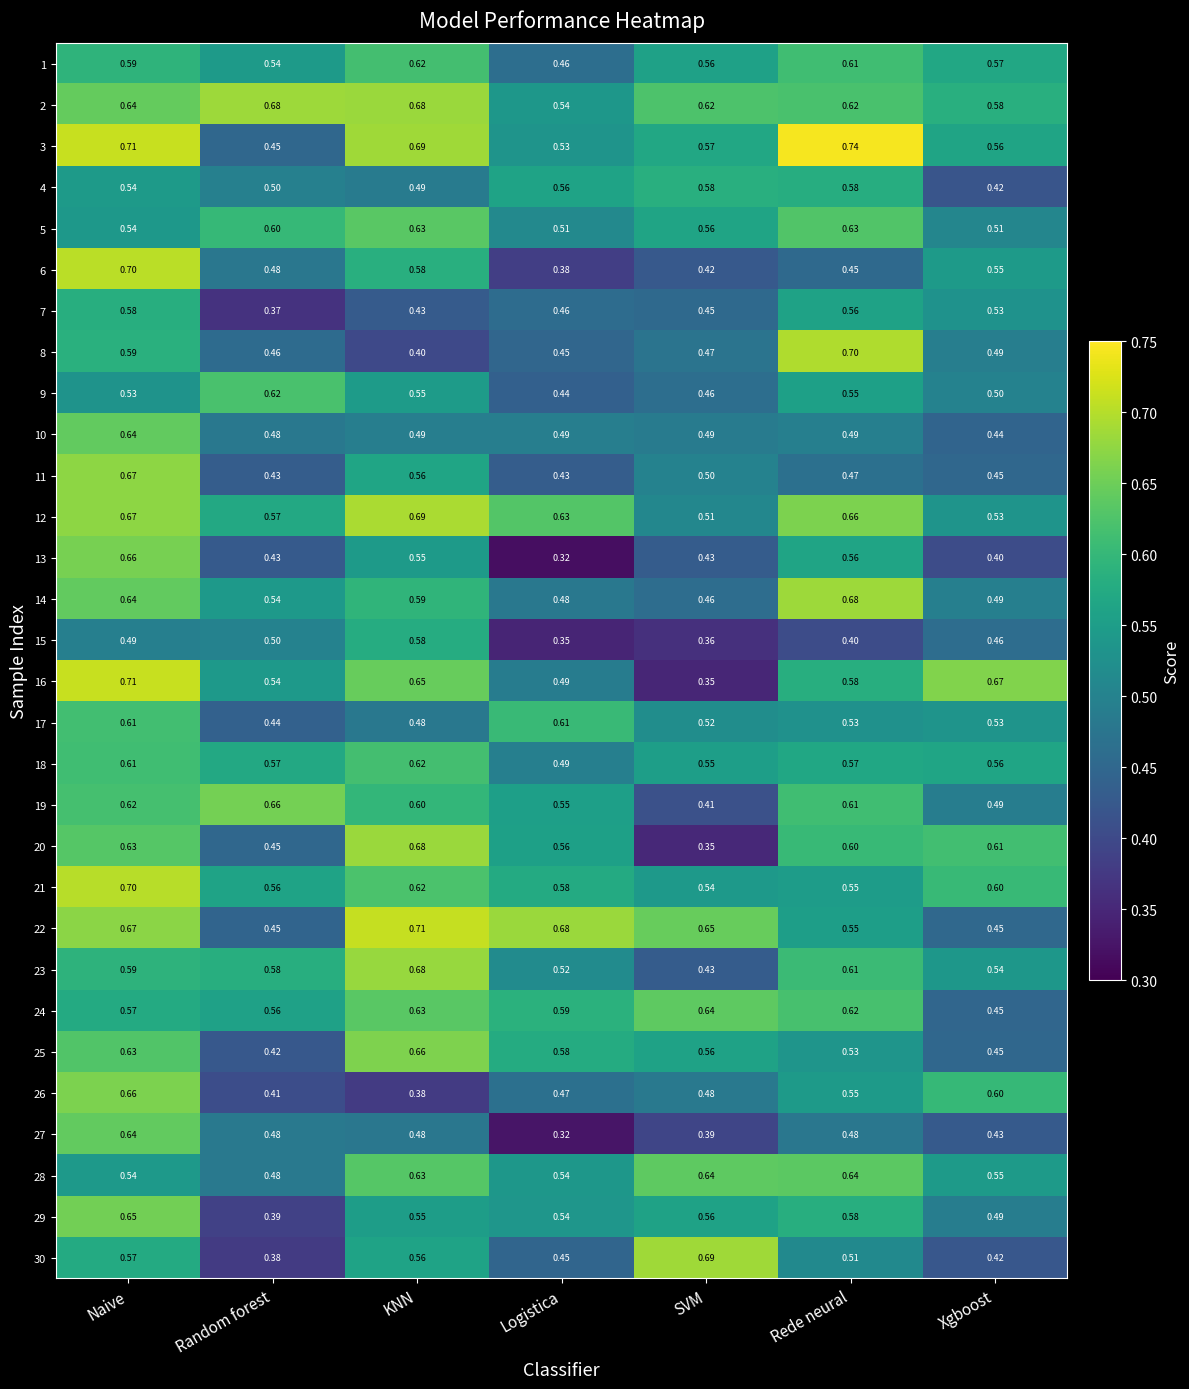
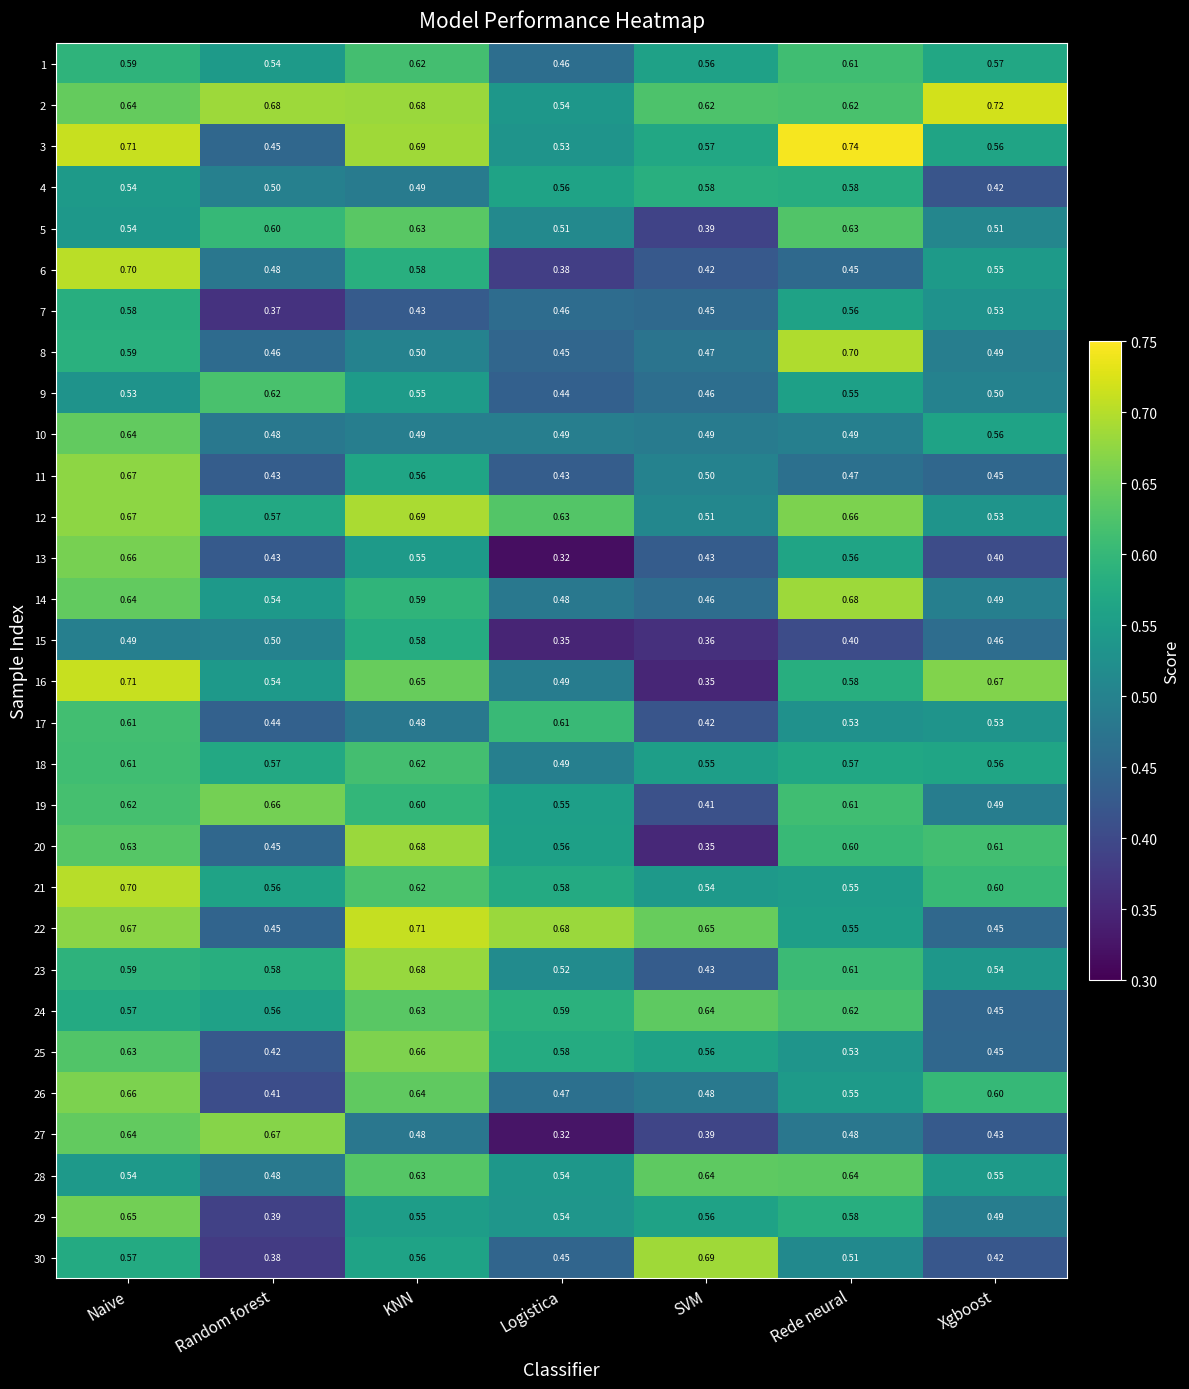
  {
    "2": {
      "Naive": 0.64,
      "Random forest": 0.68,
      "KNN": 0.68,
      "Logistica": 0.54,
      "SVM": 0.62,
      "Rede neural": 0.62,
-     "Xgboost": 0.58
+     "Xgboost": 0.72
    },
    "5": {
      "Naive": 0.54,
      "Random forest": 0.60,
      "KNN": 0.63,
      "Logistica": 0.51,
-     "SVM": 0.56,
+     "SVM": 0.39,
      "Rede neural": 0.63,
      "Xgboost": 0.51
    },
    "8": {
      "Naive": 0.59,
      "Random forest": 0.46,
-     "KNN": 0.40,
+     "KNN": 0.50,
      "Logistica": 0.45,
      "SVM": 0.47,
      "Rede neural": 0.70,
      "Xgboost": 0.49
    },
    "10": {
      "Naive": 0.64,
      "Random forest": 0.48,
      "KNN": 0.49,
      "Logistica": 0.49,
      "SVM": 0.49,
      "Rede neural": 0.49,
-     "Xgboost": 0.44
+     "Xgboost": 0.56
    },
    "17": {
      "Naive": 0.61,
      "Random forest": 0.44,
      "KNN": 0.48,
      "Logistica": 0.61,
-     "SVM": 0.52,
+     "SVM": 0.42,
      "Rede neural": 0.53,
      "Xgboost": 0.53
    },
    "26": {
      "Naive": 0.66,
      "Random forest": 0.41,
-     "KNN": 0.38,
+     "KNN": 0.64,
      "Logistica": 0.47,
      "SVM": 0.48,
      "Rede neural": 0.55,
      "Xgboost": 0.60
    },
    "27": {
      "Naive": 0.64,
-     "Random forest": 0.48,
+     "Random forest": 0.67,
      "KNN": 0.48,
      "Logistica": 0.32,
      "SVM": 0.39,
      "Rede neural": 0.48,
      "Xgboost": 0.43
    }
  }
